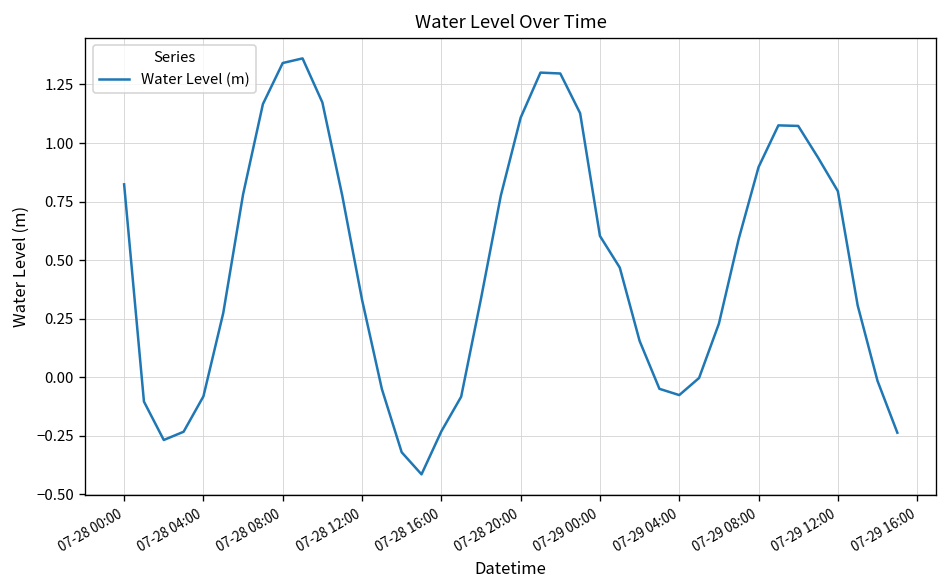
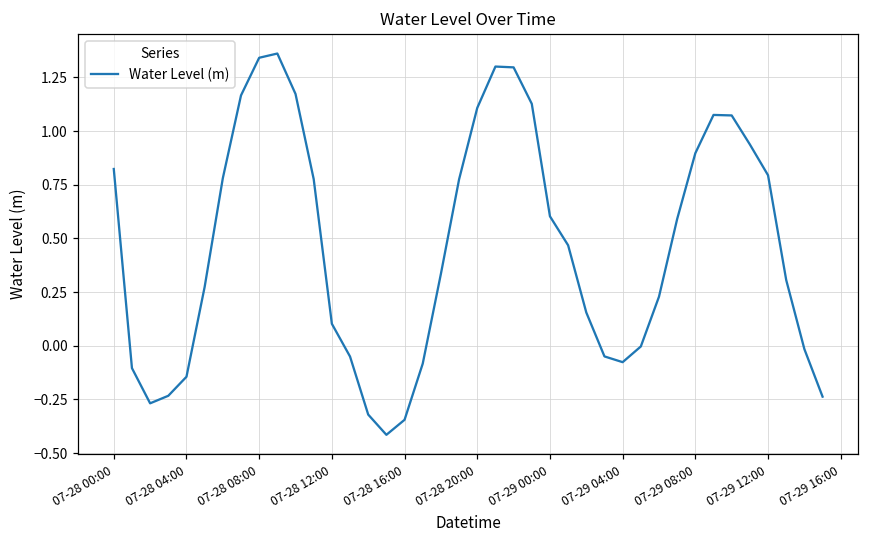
  {
    "07-28 00:00": 0.82,
-   "07-28 04:00": -0.08,
+   "07-28 04:00": -0.14,
    "07-28 08:00": 1.34,
-   "07-28 12:00": 0.33,
-   "07-28 16:00": -0.23,
+   "07-28 12:00": 0.10,
+   "07-28 16:00": -0.34,
    "07-28 20:00": 1.11,
    "07-29 00:00": 0.60,
    "07-29 04:00": -0.08,
    "07-29 08:00": 0.90,
    "07-29 12:00": 0.79
  }
